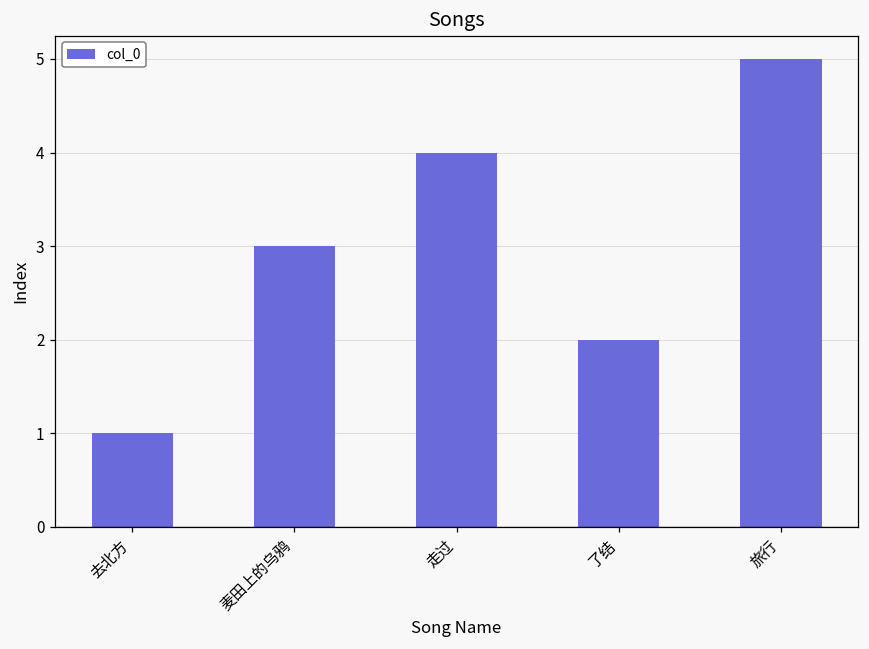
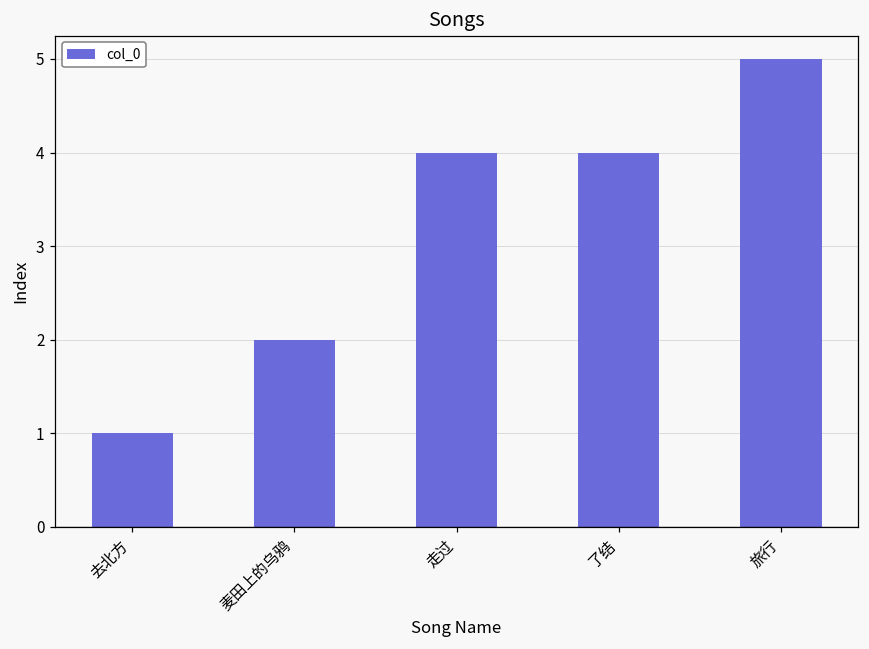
  {
    "去北方": 1,
-   "麦田上的乌鸦": 3,
+   "麦田上的乌鸦": 2,
    "走过": 4,
-   "了结": 2,
+   "了结": 4,
    "旅行": 5
  }
